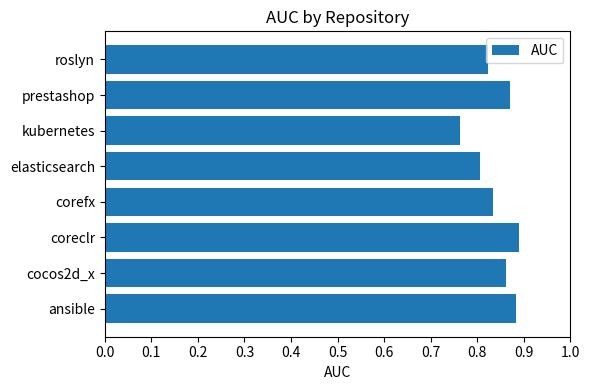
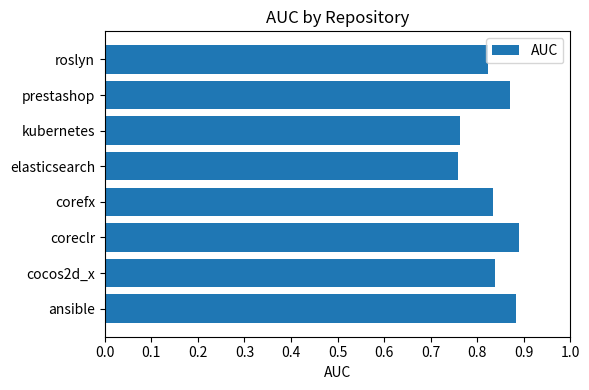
  {
    "prestashop": 0.87,
    "kubernetes": 0.76,
-   "elasticsearch": 0.81,
+   "elasticsearch": 0.76,
    "corefx": 0.83,
    "coreclr": 0.89,
-   "cocos2d_x": 0.86,
+   "cocos2d_x": 0.84,
    "ansible": 0.88
  }
